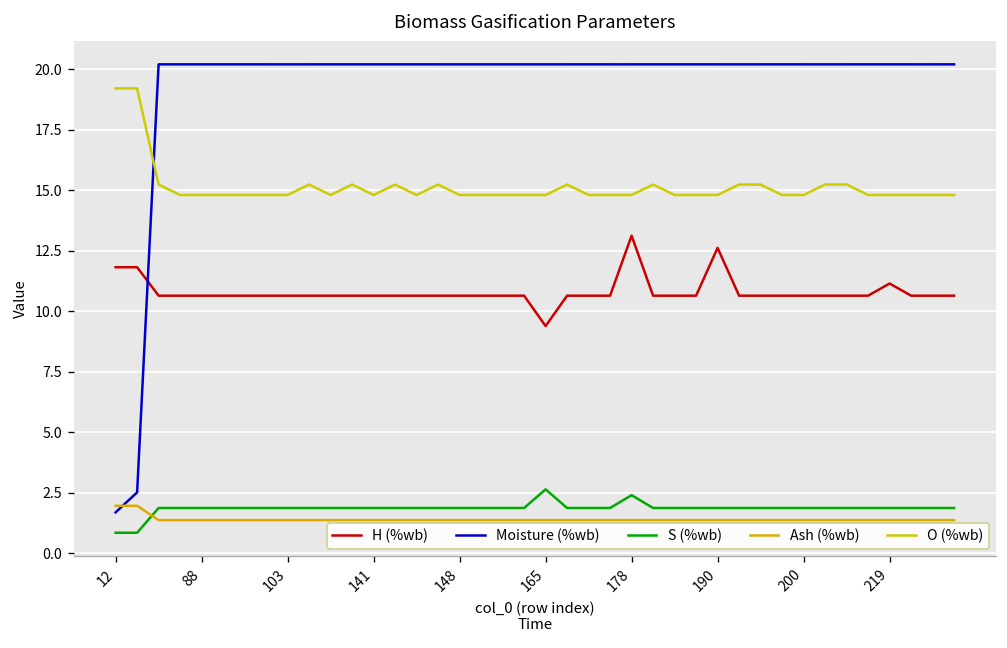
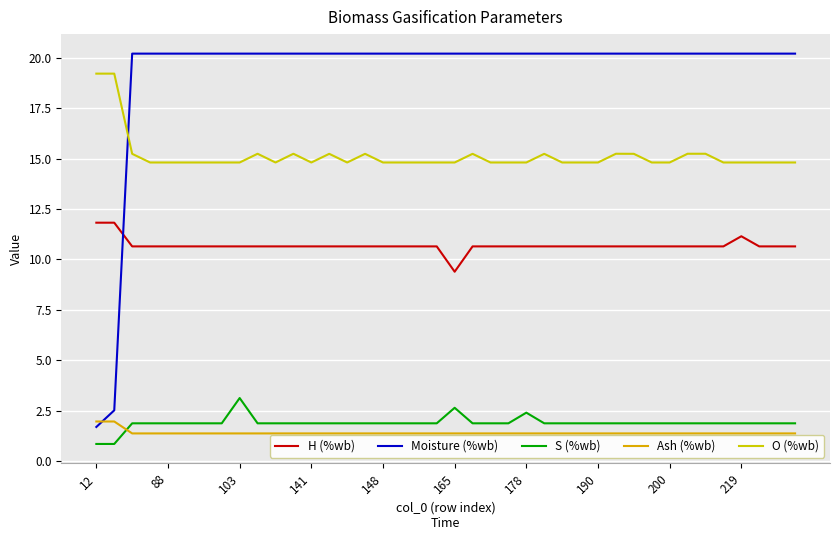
  {
    "H (%wb)": {
      "12": 11.8,
      "88": 10.6,
      "103": 10.6,
      "141": 10.6,
      "148": 10.6,
      "165": 9.4,
-     "178": 13.1,
-     "190": 12.6,
+     "178": 10.6,
+     "190": 10.6,
      "200": 10.6,
      "219": 11.1
    },
    "Moisture (%wb)": {
      "12": 1.7,
      "88": 20.2,
      "103": 20.2,
      "141": 20.2,
      "148": 20.2,
      "165": 20.2,
      "178": 20.2,
      "190": 20.2,
      "200": 20.2,
      "219": 20.2
    },
    "S (%wb)": {
      "12": 0.9,
      "88": 1.9,
-     "103": 1.9,
+     "103": 3.1,
      "141": 1.9,
      "148": 1.9,
      "165": 2.6,
      "178": 2.4,
      "190": 1.9,
      "200": 1.9,
      "219": 1.9
    }
  }
